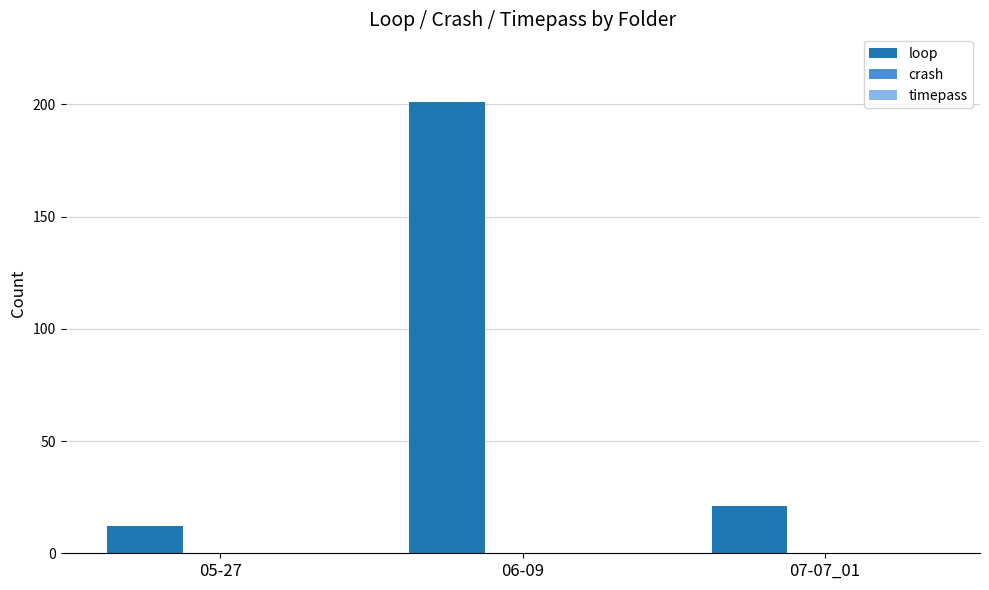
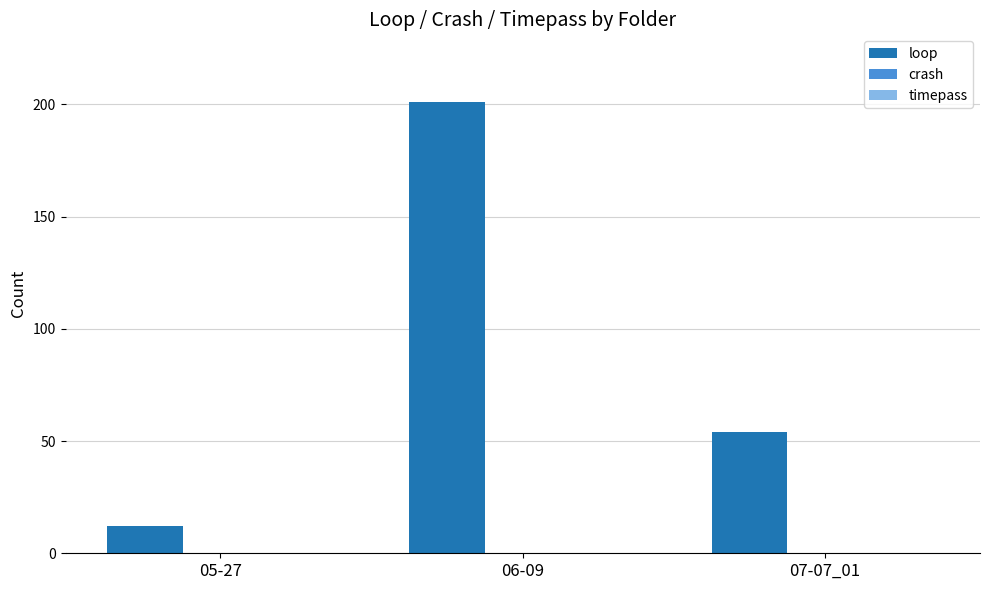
  {
    "loop": {
      "05-27": 12,
      "06-09": 201,
-     "07-07_01": 21
+     "07-07_01": 54
    },
    "crash": {
      "05-27": 0,
      "06-09": 0,
      "07-07_01": 0
    },
    "timepass": {
      "05-27": 0,
      "06-09": 0,
      "07-07_01": 0
    }
  }
